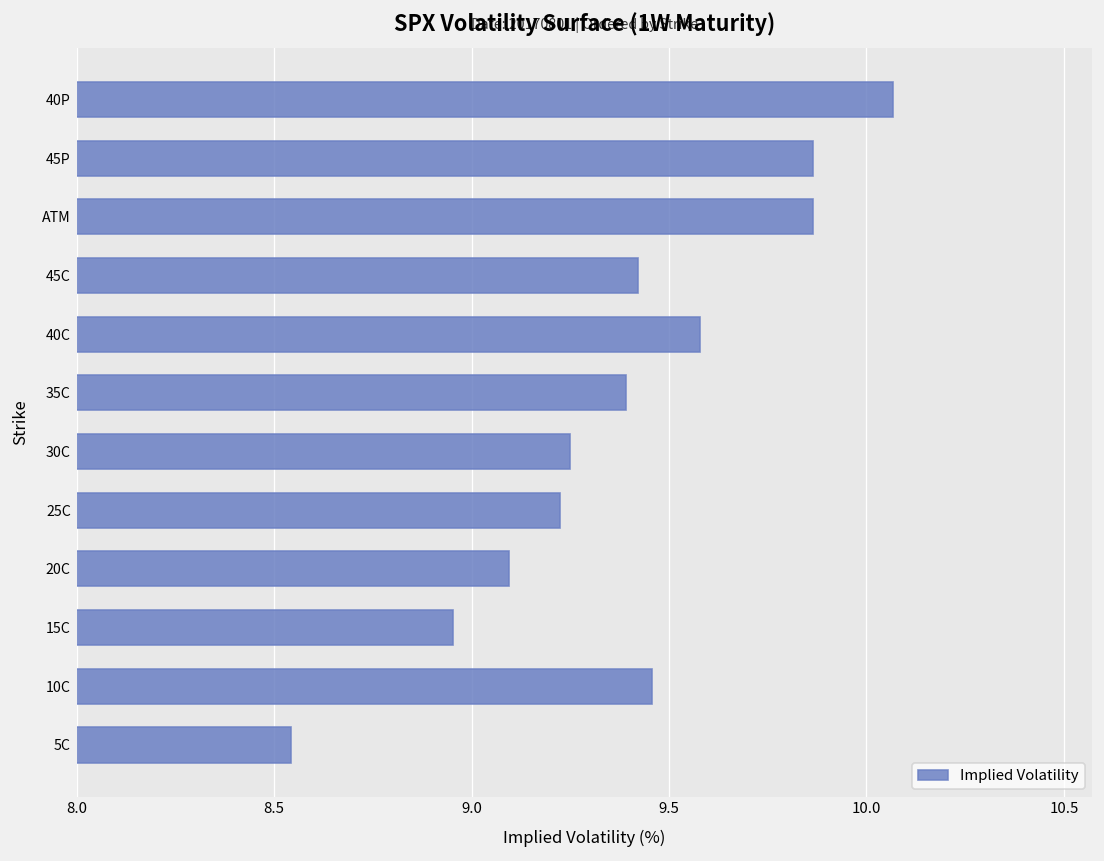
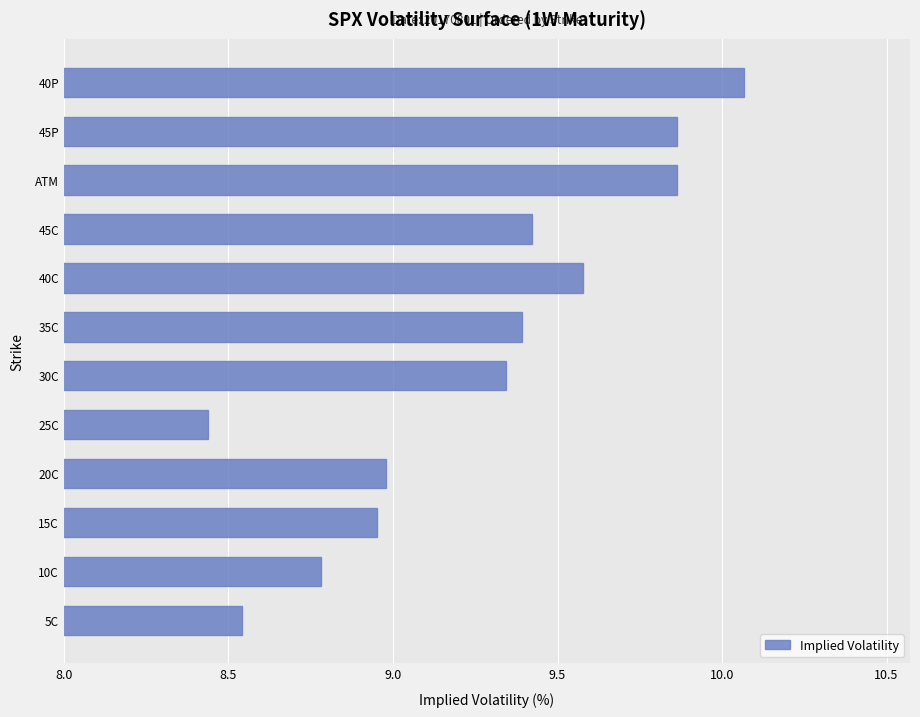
  {
    "40P": 10.07,
    "45P": 9.86,
    "ATM": 9.86,
    "45C": 9.42,
    "40C": 9.58,
    "35C": 9.39,
-   "30C": 9.25,
-   "25C": 9.22,
-   "20C": 9.10,
+   "30C": 9.34,
+   "25C": 8.44,
+   "20C": 8.98,
    "15C": 8.95,
-   "10C": 9.46,
+   "10C": 8.78,
    "5C": 8.54
  }
